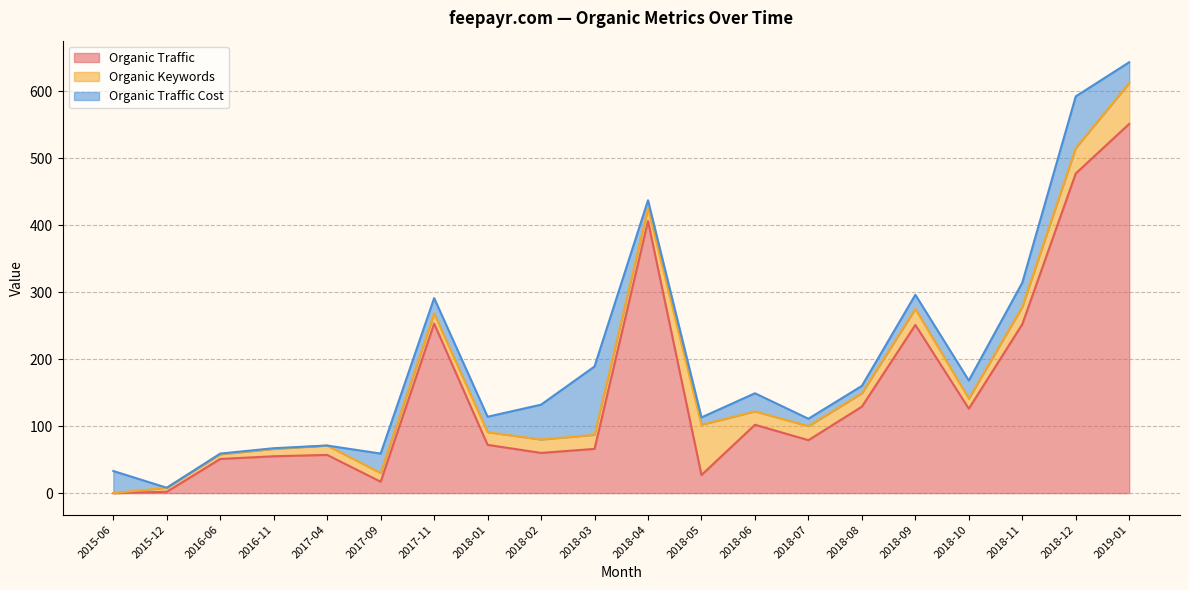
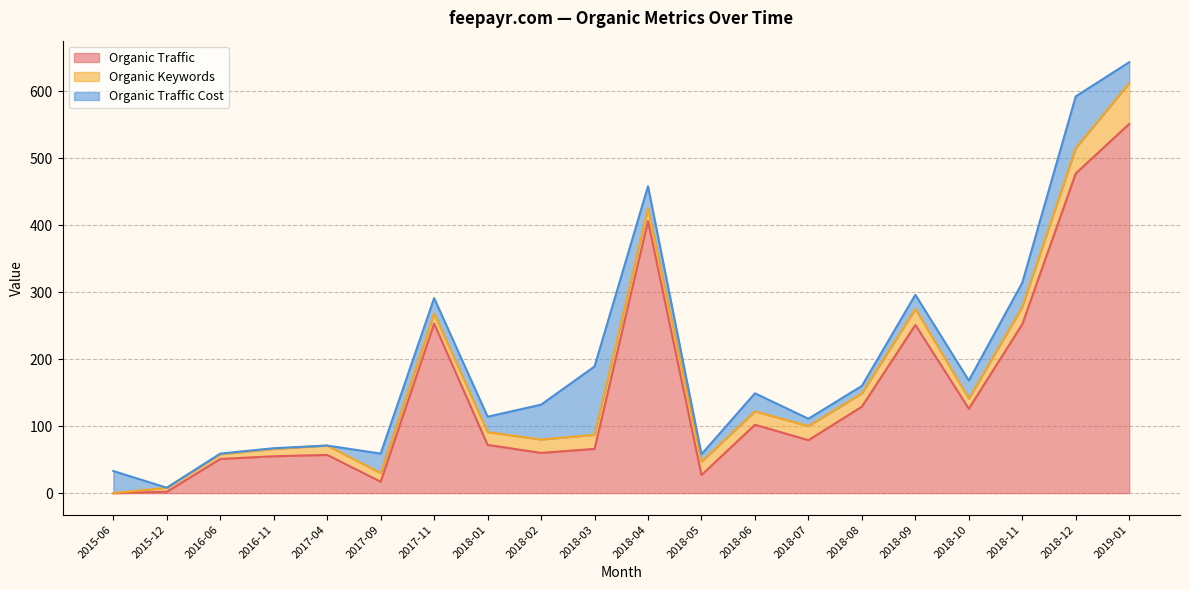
  {
    "Organic Traffic": {
      "2015-12": 0,
      "2016-06": 50,
      "2016-11": 60,
      "2017-04": 60,
      "2017-09": 20,
      "2017-11": 250,
      "2018-01": 70,
      "2018-02": 60,
      "2018-03": 70,
      "2018-04": 410,
      "2018-05": 30,
      "2018-06": 100,
      "2018-07": 80,
      "2018-08": 130,
      "2018-09": 250,
      "2018-10": 130,
      "2018-11": 250,
      "2018-12": 480,
      "2019-01": 550
    },
    "Organic Keywords": {
      "2017-09": 10,
      "2017-11": 20,
      "2018-01": 20,
      "2018-02": 20,
      "2018-03": 20,
      "2018-04": 20,
-     "2018-05": 80,
+     "2018-05": 20,
      "2018-06": 20,
      "2018-07": 20,
      "2018-08": 20,
      "2018-09": 20,
      "2018-10": 20,
      "2018-11": 30,
      "2018-12": 40,
      "2019-01": 60
    },
    "Organic Traffic Cost": {
      "2015-06": 30,
      "2017-09": 30,
      "2017-11": 20,
      "2018-01": 20,
      "2018-02": 50,
      "2018-03": 100,
-     "2018-04": 10,
+     "2018-04": 30,
      "2018-05": 10,
      "2018-06": 30,
      "2018-07": 10,
      "2018-08": 10,
      "2018-09": 20,
      "2018-10": 30,
      "2018-11": 40,
      "2018-12": 80,
      "2019-01": 30
    }
  }
